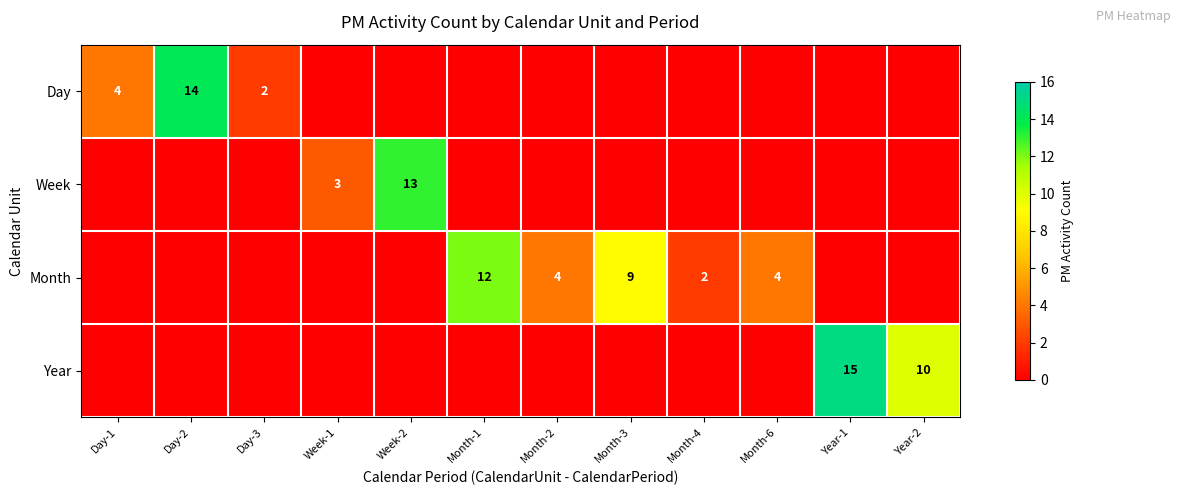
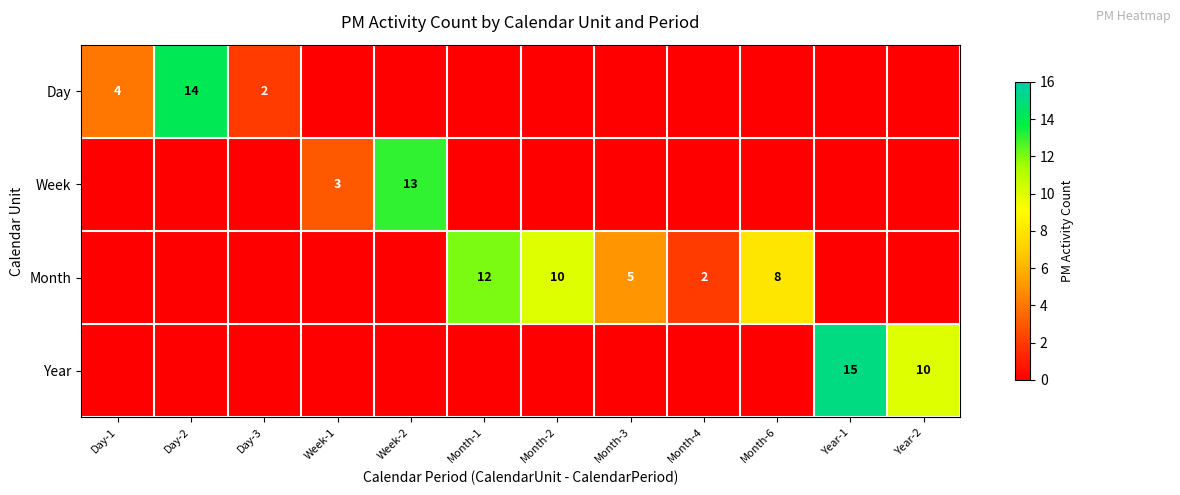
  {
    "Day": {
      "Day-1": 4,
      "Day-2": 14,
      "Day-3": 2
    },
    "Week": {
      "Week-1": 3,
      "Week-2": 13
    },
    "Month": {
      "Month-1": 12,
-     "Month-2": 4,
-     "Month-3": 9,
+     "Month-2": 10,
+     "Month-3": 5,
      "Month-4": 2,
-     "Month-6": 4
+     "Month-6": 8
    },
    "Year": {
      "Year-1": 15,
      "Year-2": 10
    }
  }
